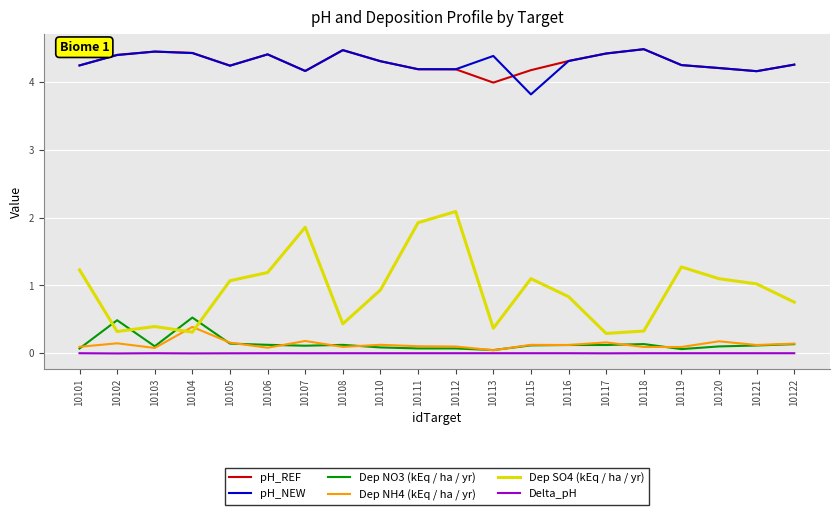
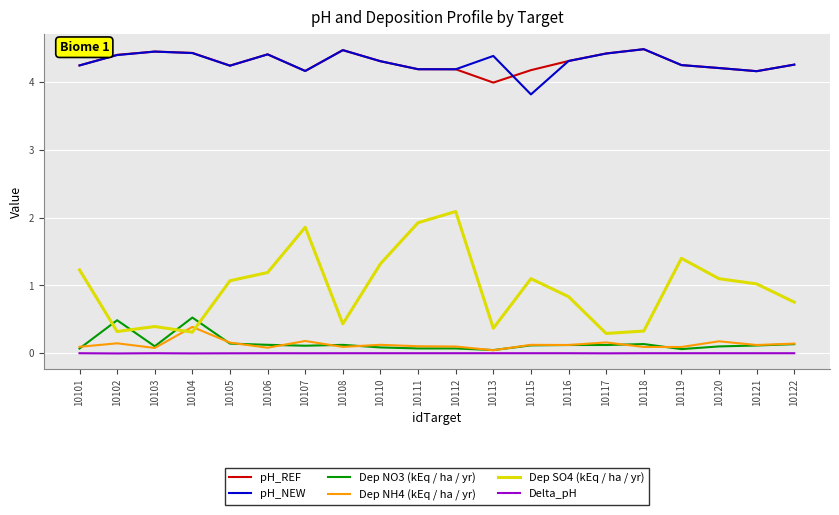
  {
    "pH_REF": {
      "10113": 4.0,
      "10115": 4.2
    },
    "pH_NEW": {
      "10113": 4.4,
      "10115": 3.8
    },
    "Dep NO3 (kEq / ha / yr)": {
      "10102": 0.5,
      "10104": 0.5,
      "10106": 0.1,
      "10107": 0.1,
      "10110": 0.1,
      "10118": 0.1,
      "10120": 0.1
    },
    "Dep NH4 (kEq / ha / yr)": {
      "10102": 0.1,
      "10104": 0.4,
      "10106": 0.1,
      "10107": 0.2,
      "10110": 0.1,
      "10118": 0.1,
      "10120": 0.2
    },
    "Dep SO4 (kEq / ha / yr)": {
      "10101": 1.2,
      "10102": 0.3,
      "10103": 0.4,
      "10104": 0.3,
      "10105": 1.1,
      "10106": 1.2,
      "10107": 1.9,
      "10108": 0.4,
-     "10110": 0.9,
+     "10110": 1.3,
      "10111": 1.9,
      "10112": 2.1,
      "10113": 0.4,
      "10115": 1.1,
      "10116": 0.8,
      "10117": 0.3,
      "10118": 0.3,
-     "10119": 1.3,
+     "10119": 1.4,
      "10120": 1.1,
      "10121": 1.0,
      "10122": 0.8
    },
    "Delta_pH": {
      "10101": 0.0,
      "10102": 0.0,
      "10103": 0.0,
      "10104": 0.0,
      "10105": 0.0,
      "10106": 0.0,
      "10107": 0.0,
      "10108": 0.0,
      "10110": 0.0,
      "10111": 0.0,
      "10112": 0.0,
      "10113": 0.0,
      "10115": 0.0,
      "10116": 0.0,
      "10117": 0.0,
      "10118": 0.0,
      "10119": 0.0,
      "10120": 0.0,
      "10121": 0.0,
      "10122": 0.0
    }
  }
